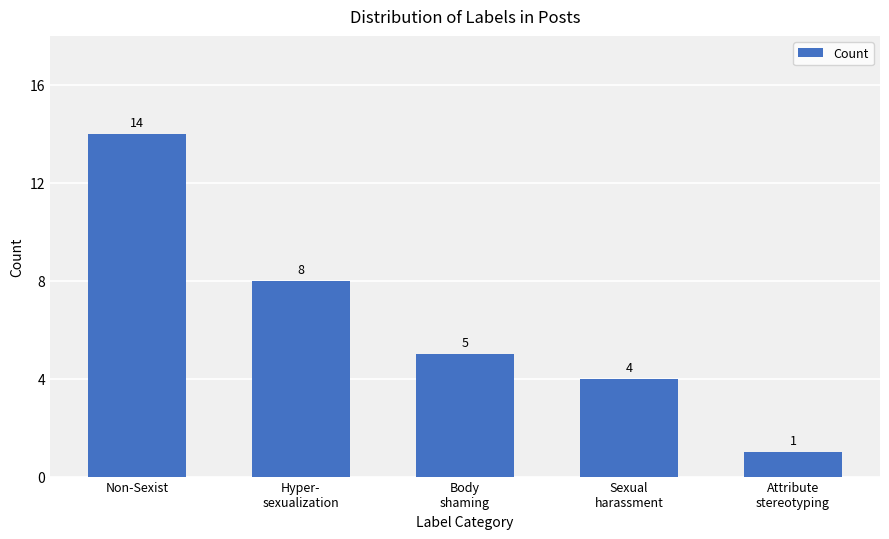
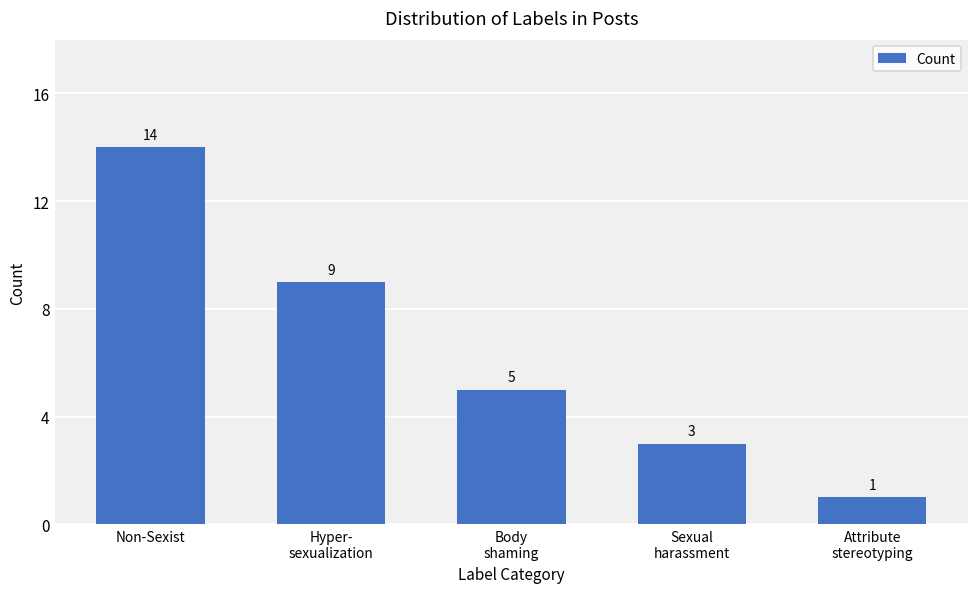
  {
    "Non-Sexist": 14,
-   "Hyper- sexualization": 8,
+   "Hyper- sexualization": 9,
    "Body shaming": 5,
-   "Sexual harassment": 4,
+   "Sexual harassment": 3,
    "Attribute stereotyping": 1
  }
